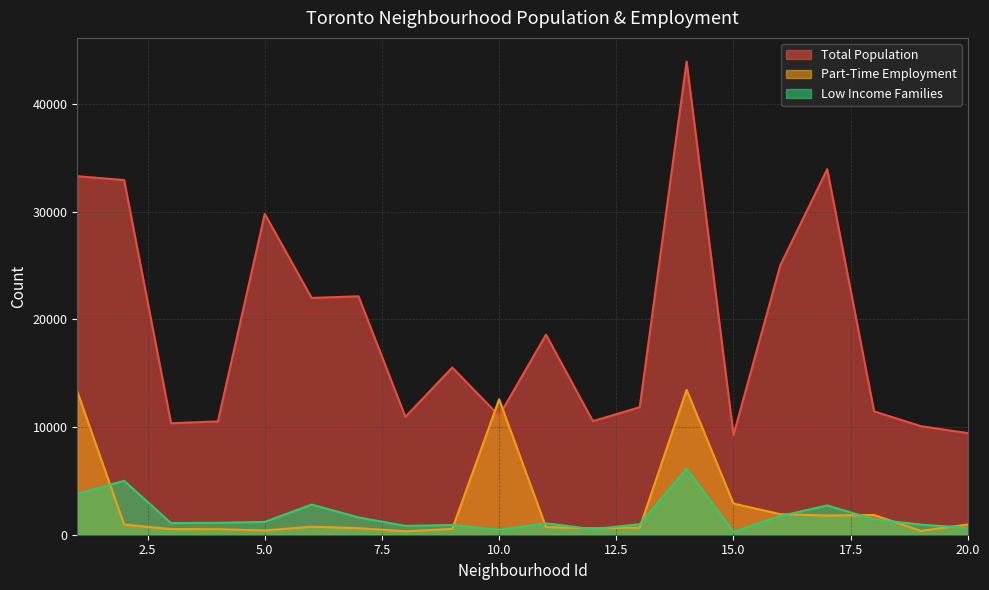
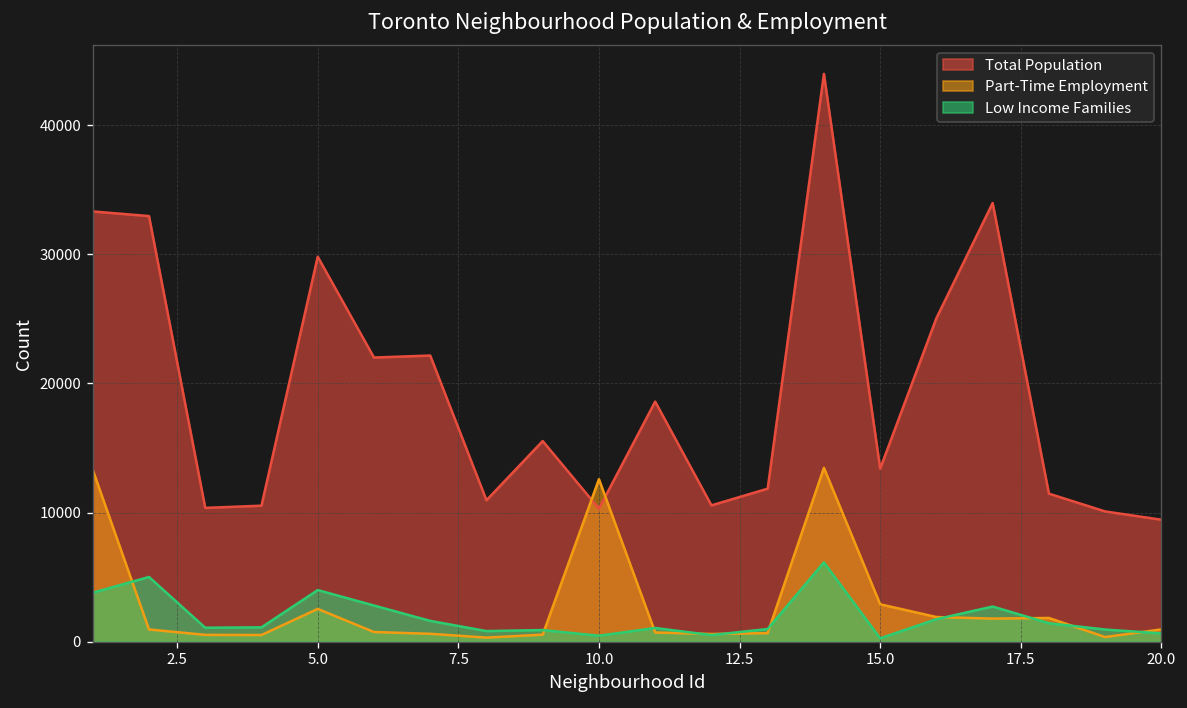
  {
    "Total Population": {
      "5.0": 29800,
-     "10.0": 11100,
-     "15.0": 9300,
+     "10.0": 10300,
+     "15.0": 13400,
      "20.0": 9400
    },
    "Part-Time Employment": {
-     "5.0": 400,
+     "5.0": 2500,
      "10.0": 12600,
      "15.0": 2900,
      "20.0": 1000
    },
    "Low Income Families": {
-     "5.0": 1200,
+     "5.0": 4000,
      "10.0": 500,
      "15.0": 300,
      "20.0": 600
    }
  }
